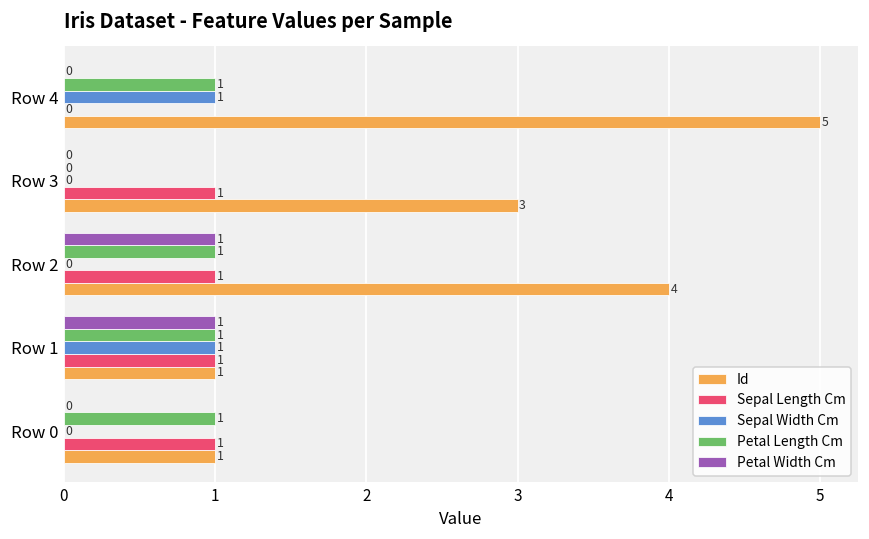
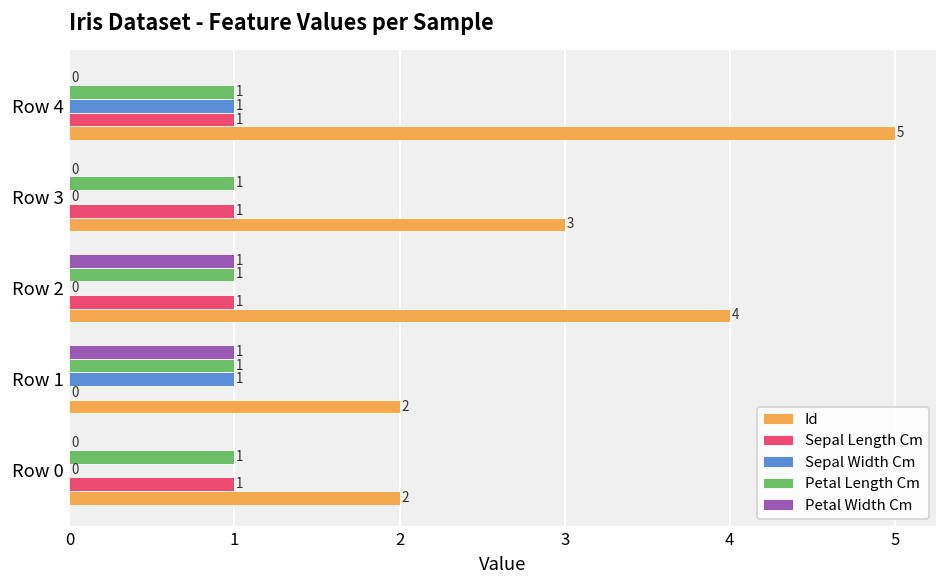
  {
    "Id": {
      "Row 4": 5,
      "Row 3": 3,
      "Row 2": 4,
-     "Row 1": 1,
-     "Row 0": 1
+     "Row 1": 2,
+     "Row 0": 2
    },
    "Sepal Length Cm": {
-     "Row 4": 0,
+     "Row 4": 1,
      "Row 3": 1,
      "Row 2": 1,
-     "Row 1": 1,
+     "Row 1": 0,
      "Row 0": 1
    },
    "Sepal Width Cm": {
      "Row 4": 1,
      "Row 3": 0,
      "Row 2": 0,
      "Row 1": 1,
      "Row 0": 0
    },
    "Petal Length Cm": {
      "Row 4": 1,
-     "Row 3": 0,
+     "Row 3": 1,
      "Row 2": 1,
      "Row 1": 1,
      "Row 0": 1
    },
    "Petal Width Cm": {
      "Row 4": 0,
      "Row 3": 0,
      "Row 2": 1,
      "Row 1": 1,
      "Row 0": 0
    }
  }
